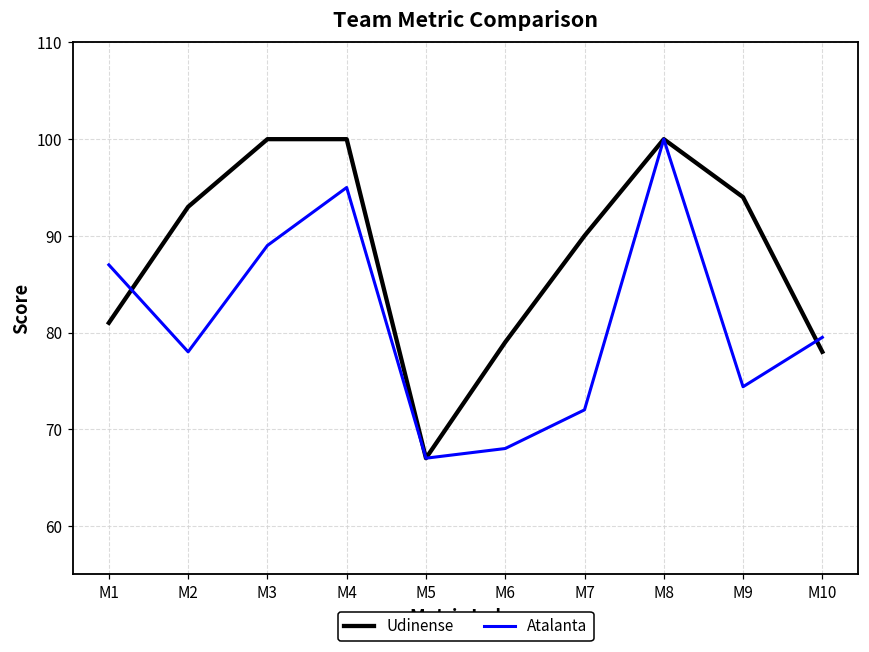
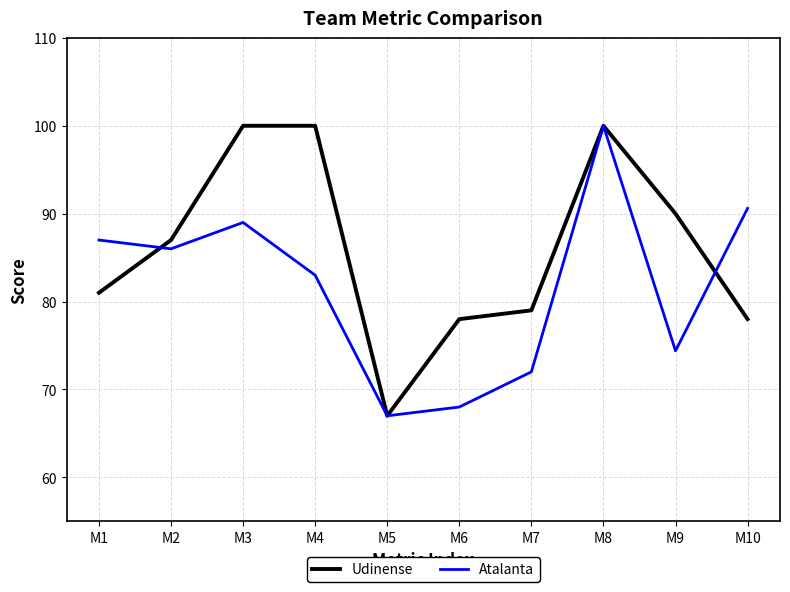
  {
    "Udinense": {
      "M1": 81,
-     "M2": 93,
+     "M2": 87,
      "M3": 100,
      "M4": 100,
-     "M6": 79,
-     "M7": 90,
-     "M9": 94,
+     "M6": 78,
+     "M7": 79,
+     "M9": 90,
      "M10": 78
    },
    "Atalanta": {
      "M1": 87,
-     "M2": 78,
+     "M2": 86,
      "M3": 89,
-     "M4": 95,
+     "M4": 83,
      "M6": 68,
      "M7": 72,
      "M9": 74,
-     "M10": 80
+     "M10": 91
    }
  }
